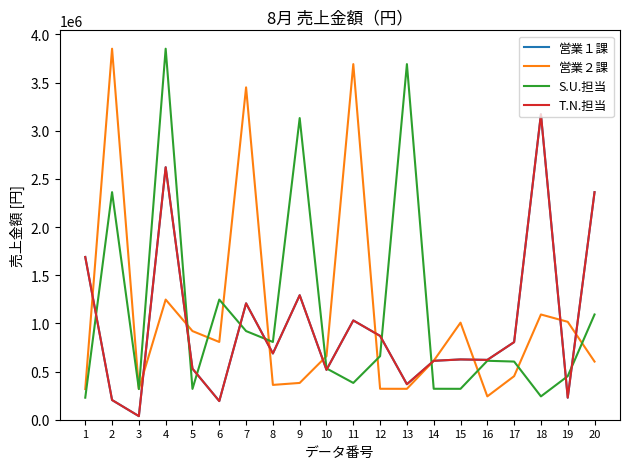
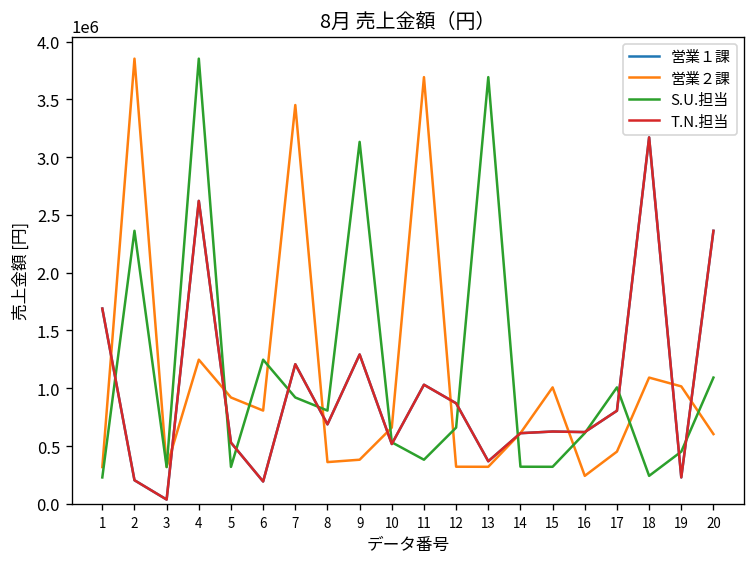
  {
    "T.N.担当": {
      "1": 1700000,
      "2": 200000,
      "3": 0,
      "4": 2600000,
      "5": 500000,
      "6": 200000,
      "7": 1200000,
      "8": 700000,
      "9": 1300000,
      "11": 1000000,
      "12": 900000,
      "13": 400000,
      "15": 600000,
      "17": 800000,
      "19": 200000,
      "20": 2400000
    },
    "営業２課": {
      "1": 300000,
      "2": 3900000,
      "4": 1200000,
      "5": 900000,
      "6": 800000,
      "7": 3500000,
      "8": 400000,
      "9": 400000,
      "10": 700000,
      "11": 3700000,
      "12": 300000,
      "13": 300000,
      "15": 1000000,
      "16": 200000,
      "17": 500000,
      "18": 1100000,
      "19": 1000000,
      "20": 600000
    },
    "S.U.担当": {
      "1": 200000,
      "2": 2400000,
      "4": 3900000,
      "5": 300000,
      "6": 1200000,
      "7": 900000,
      "8": 800000,
      "9": 3100000,
      "11": 400000,
      "12": 700000,
      "13": 3700000,
      "14": 300000,
      "15": 300000,
-     "17": 600000,
+     "17": 1000000,
      "18": 200000,
      "19": 500000,
      "20": 1100000
    }
  }
